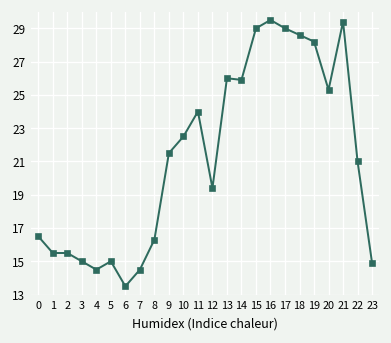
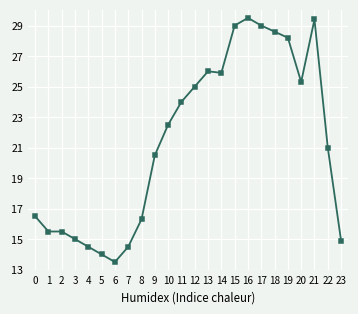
  {
    "0": 16.5,
    "1": 15.5,
    "2": 15.5,
    "3": 15.0,
    "4": 14.5,
-   "5": 15,
+   "5": 14,
    "6": 13.5,
    "7": 14.5,
    "8": 16.3,
-   "9": 21.5,
+   "9": 20.5,
    "10": 22.5,
    "11": 24.0,
-   "12": 19.4,
+   "12": 25.0,
    "13": 26.0,
    "14": 25.9,
    "15": 29.0,
    "16": 29.5,
    "17": 29.0,
    "18": 28.6,
    "19": 28.2,
    "20": 25.3,
    "21": 29.4,
    "22": 21.0,
    "23": 14.9
  }
